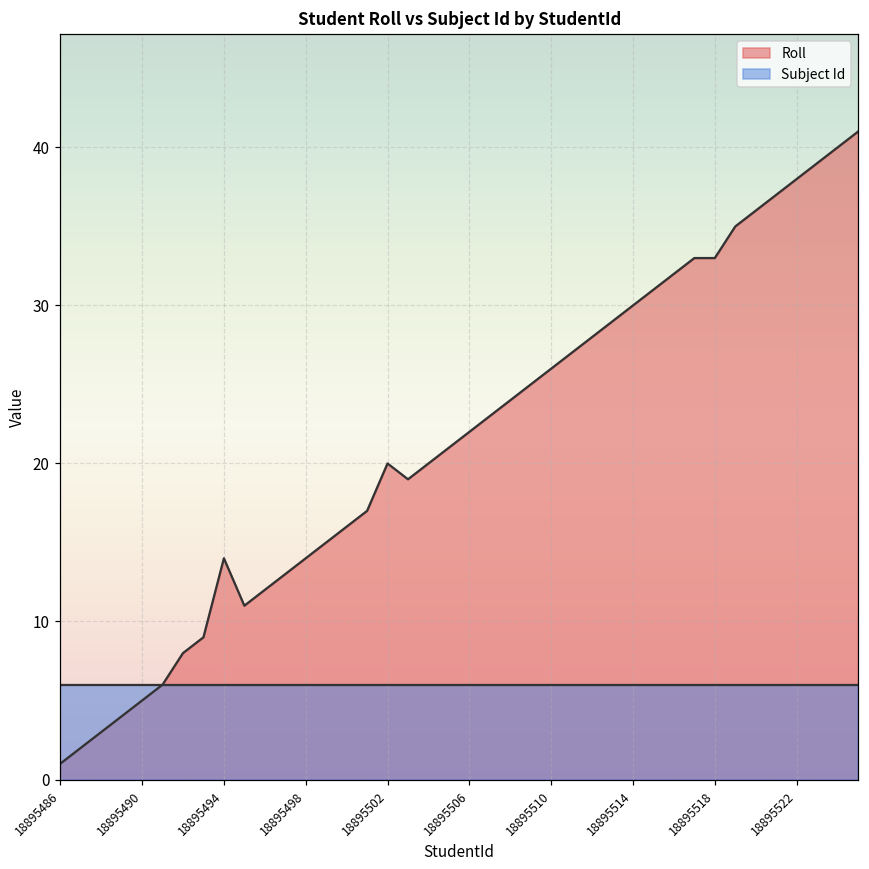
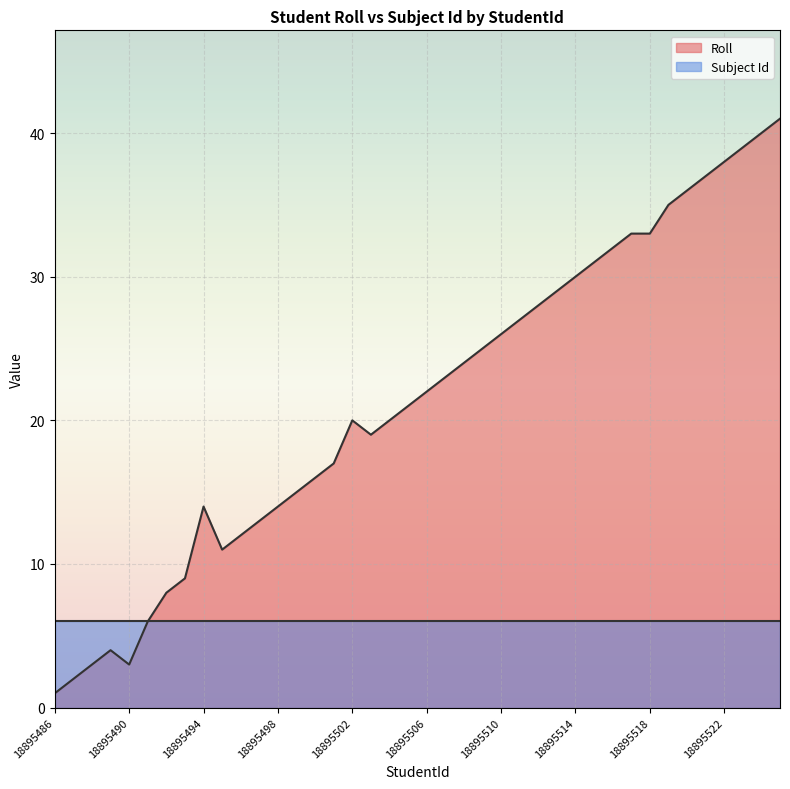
  {
    "Roll": {
      "18895486": 1,
-     "18895490": 5,
+     "18895490": 3,
      "18895494": 14,
      "18895498": 14,
      "18895502": 20,
      "18895506": 22,
      "18895510": 26,
      "18895514": 30,
      "18895518": 33,
      "18895522": 38
    },
    "Subject Id": {
      "18895486": 6,
      "18895490": 6,
      "18895494": 6,
      "18895498": 6,
      "18895502": 6,
      "18895506": 6,
      "18895510": 6,
      "18895514": 6,
      "18895518": 6,
      "18895522": 6
    }
  }
